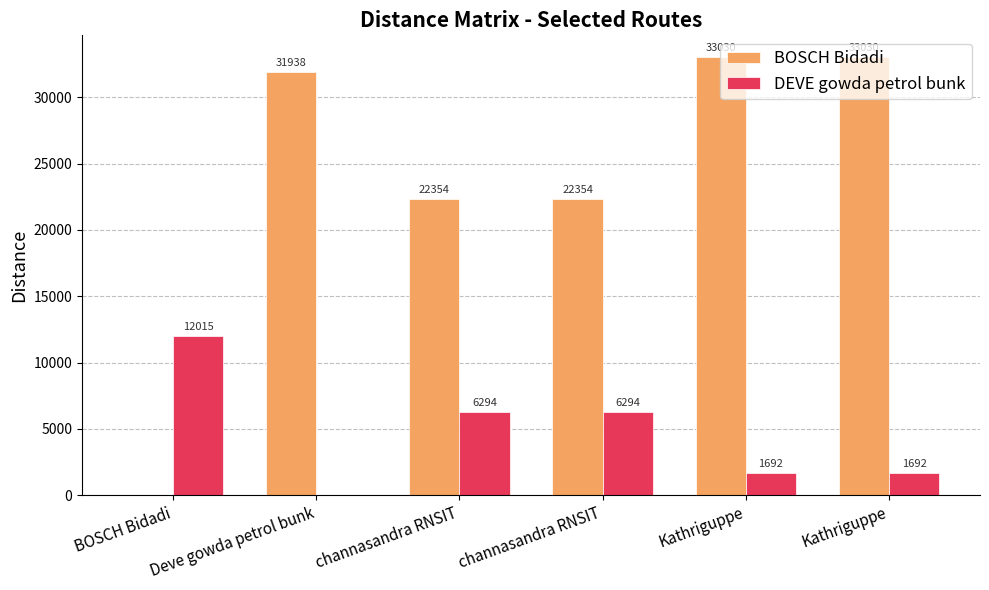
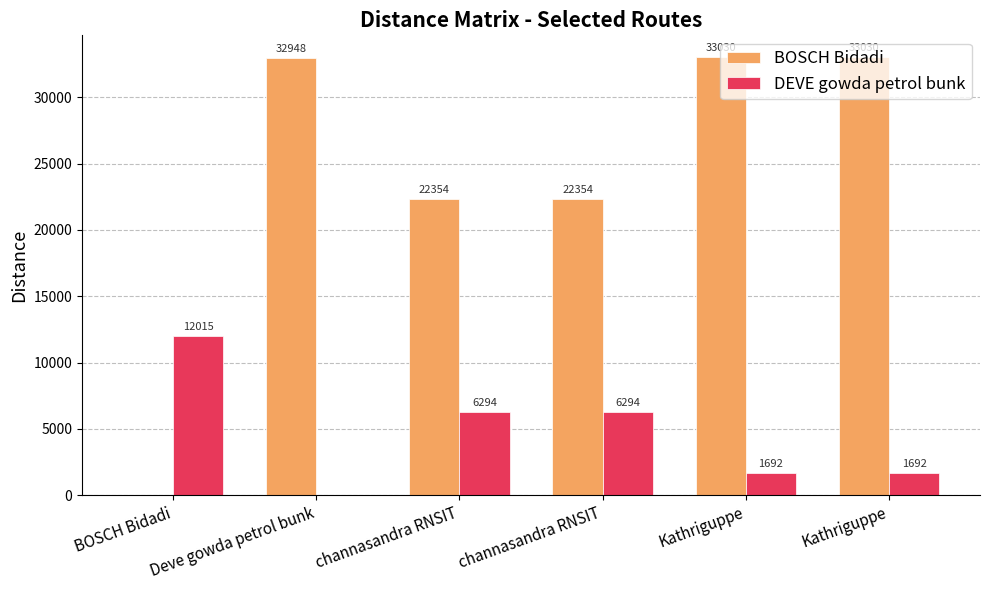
  {
    "BOSCH Bidadi": {
-     "Deve gowda petrol bunk": 31938
+     "Deve gowda petrol bunk": 32948
    },
    "DEVE gowda petrol bunk": {
      "BOSCH Bidadi": 12015
    }
  }
